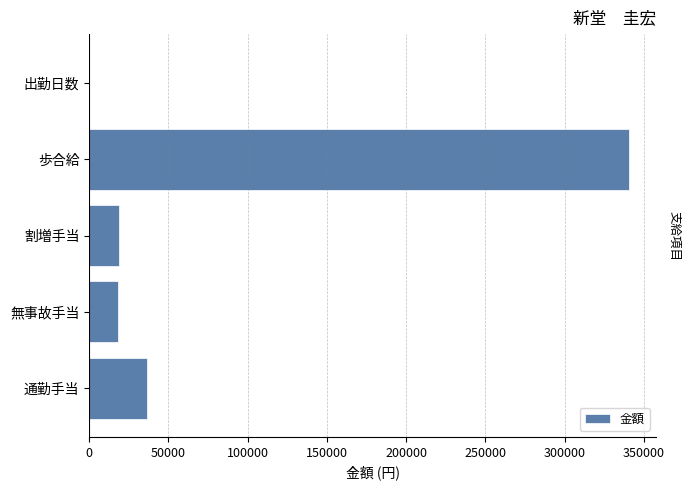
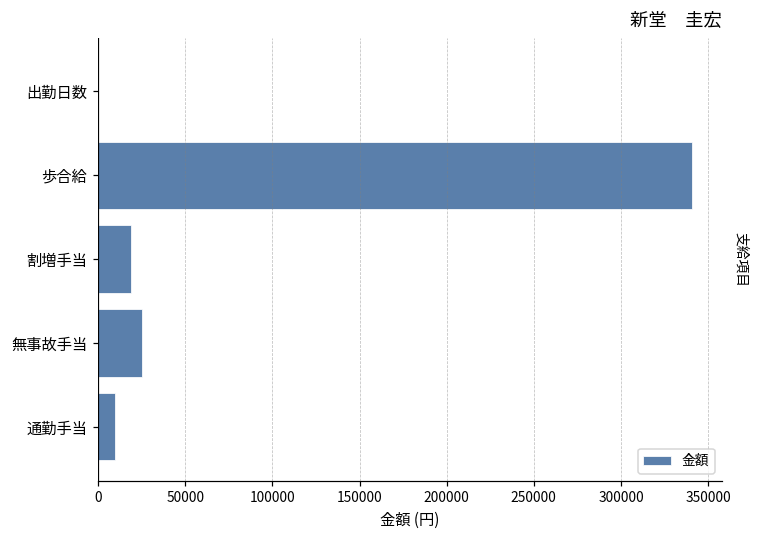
  {
    "歩合給": 341000,
    "割増手当": 19000,
-   "無事故手当": 18000,
-   "通勤手当": 36000
+   "無事故手当": 25000,
+   "通勤手当": 10000
  }
